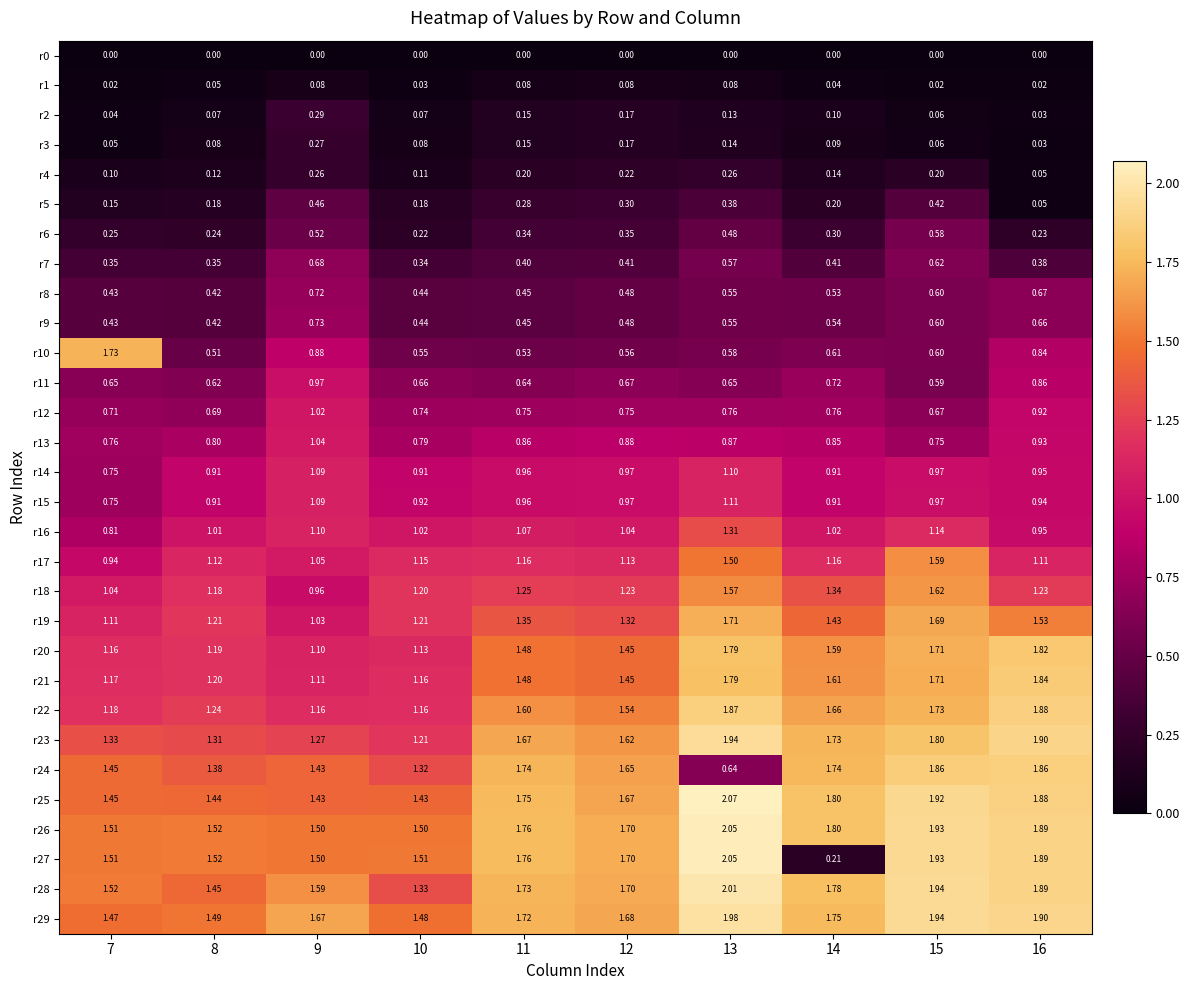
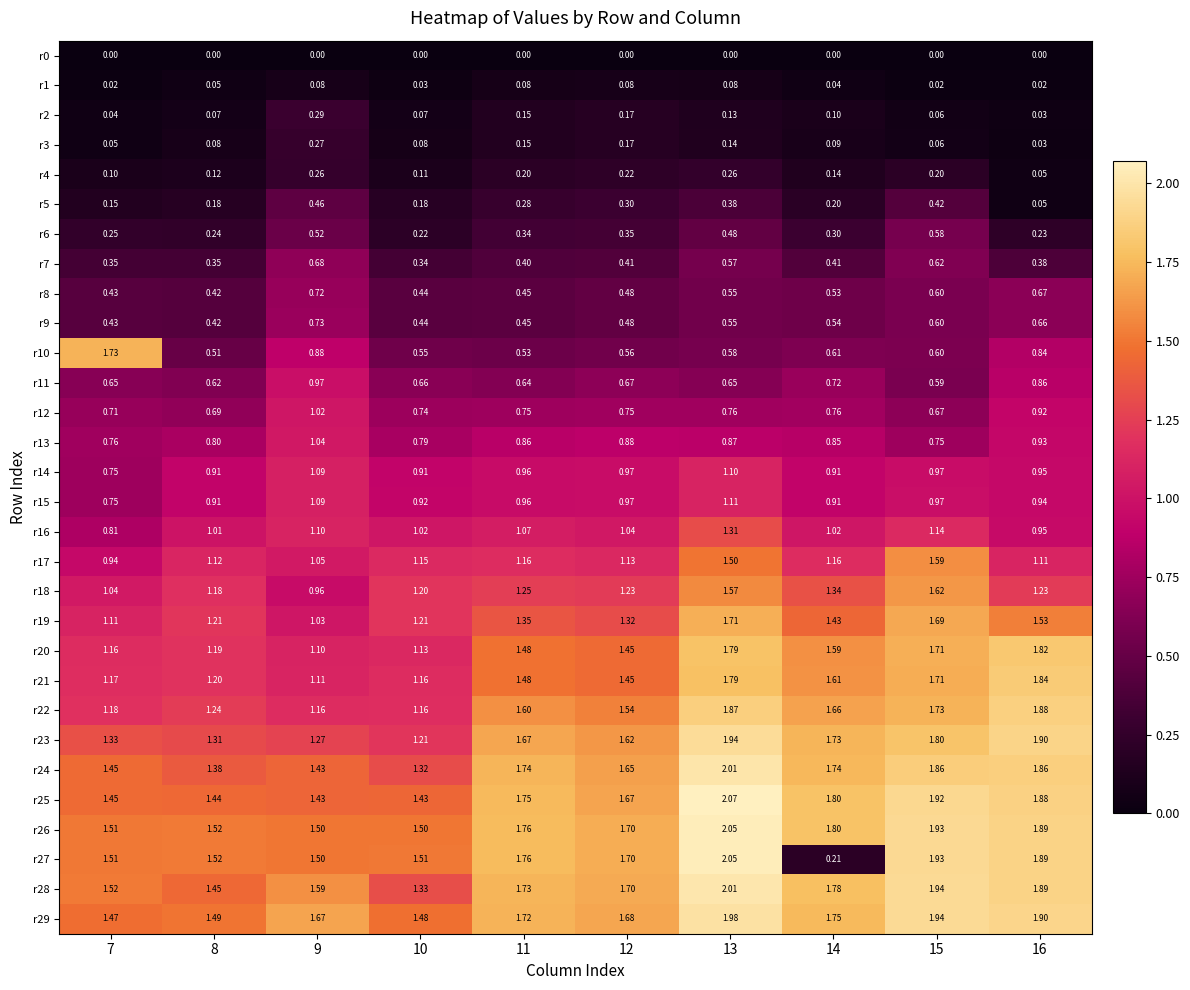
  {
    "r24": {
      "7": 1.45,
      "8": 1.38,
      "9": 1.43,
      "10": 1.32,
      "11": 1.74,
      "12": 1.65,
-     "13": 0.64,
+     "13": 2.01,
      "14": 1.74,
      "15": 1.86,
      "16": 1.86
    }
  }
